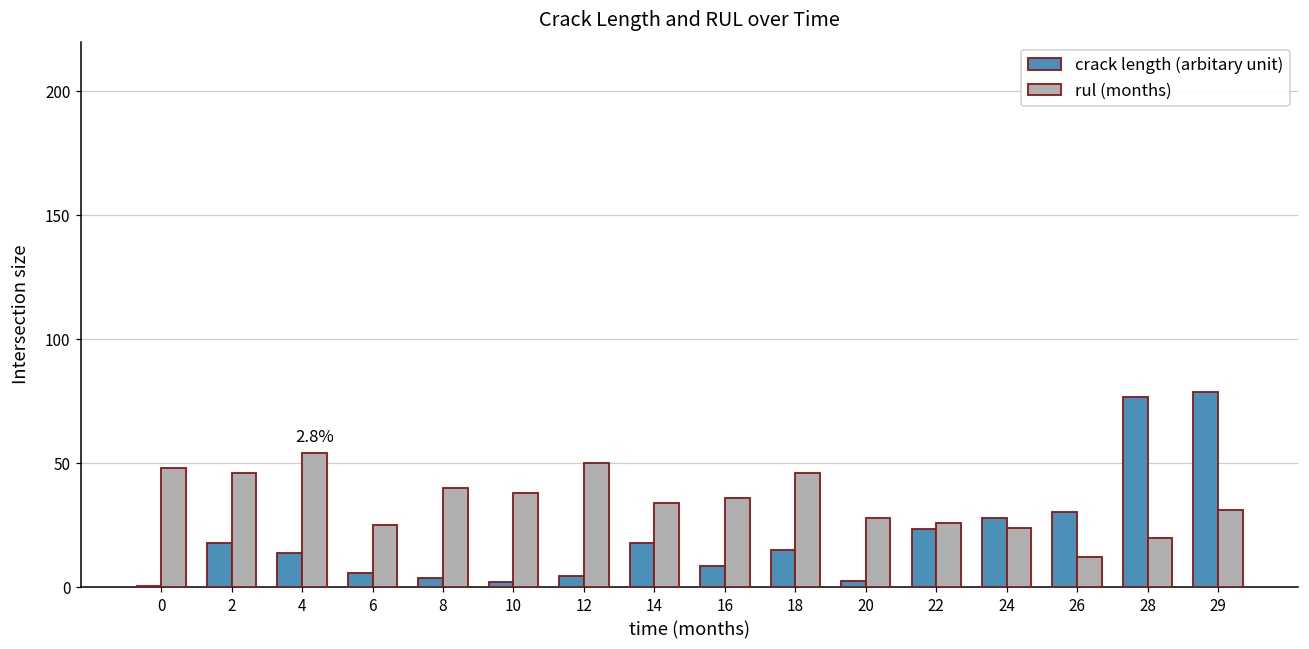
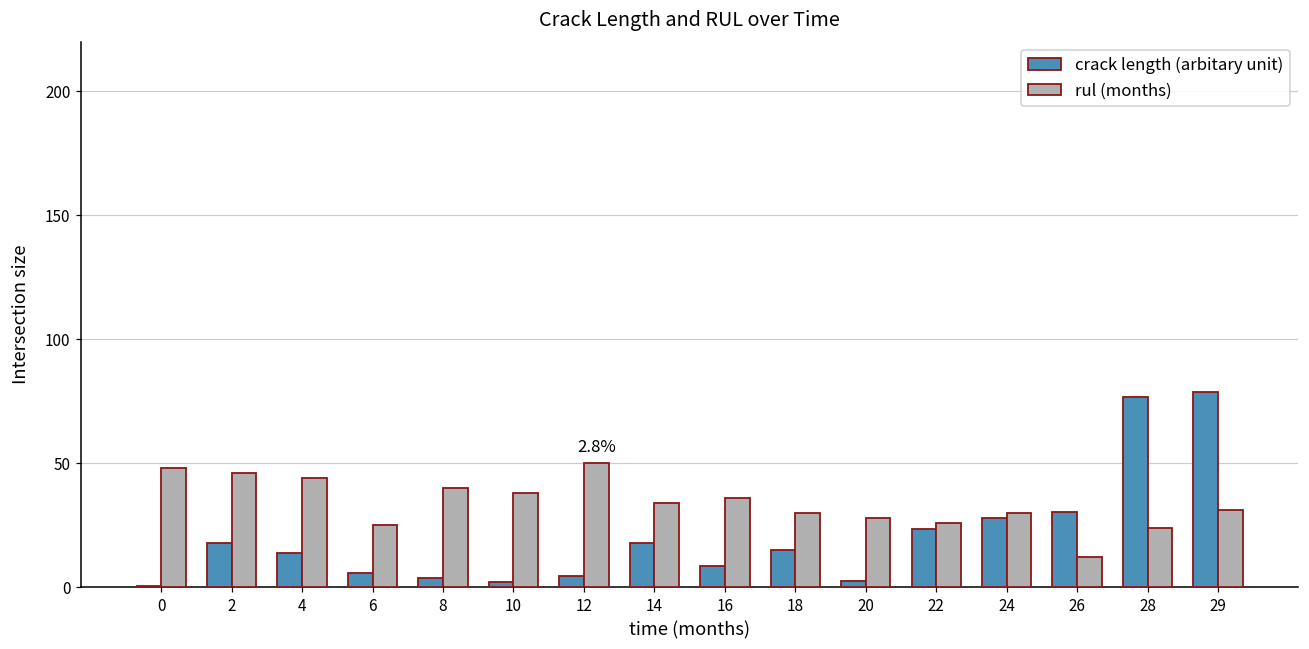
  {
    "crack length (arbitary unit)": {
      "2": 18,
      "4": 14,
      "6": 6,
      "8": 3,
      "10": 2,
      "12": 4,
      "14": 18,
      "16": 9,
      "18": 15,
      "20": 2,
      "22": 23,
      "24": 28,
      "26": 30,
      "28": 77,
      "29": 79
    },
    "rul (months)": {
      "0": 48,
      "2": 46,
-     "4": 54,
+     "4": 44,
      "6": 25,
      "8": 40,
      "10": 38,
      "12": 50,
      "14": 34,
      "16": 36,
-     "18": 46,
+     "18": 30,
      "20": 28,
      "22": 26,
-     "24": 24,
+     "24": 30,
      "26": 12,
-     "28": 20,
+     "28": 24,
      "29": 31
    }
  }
